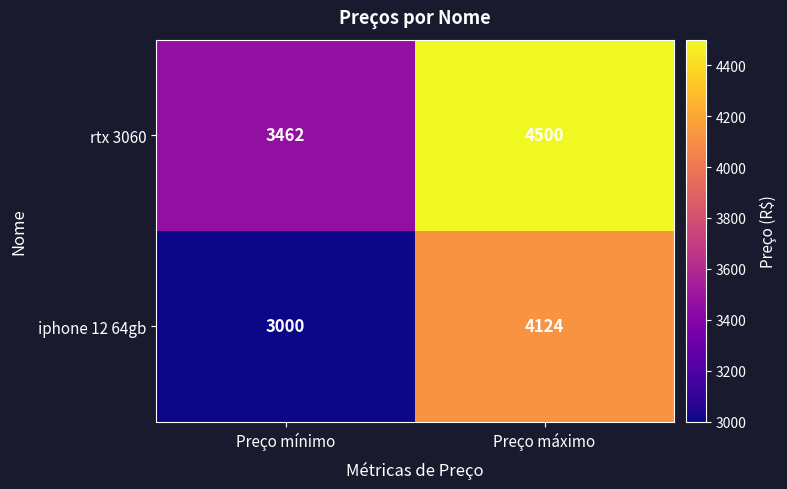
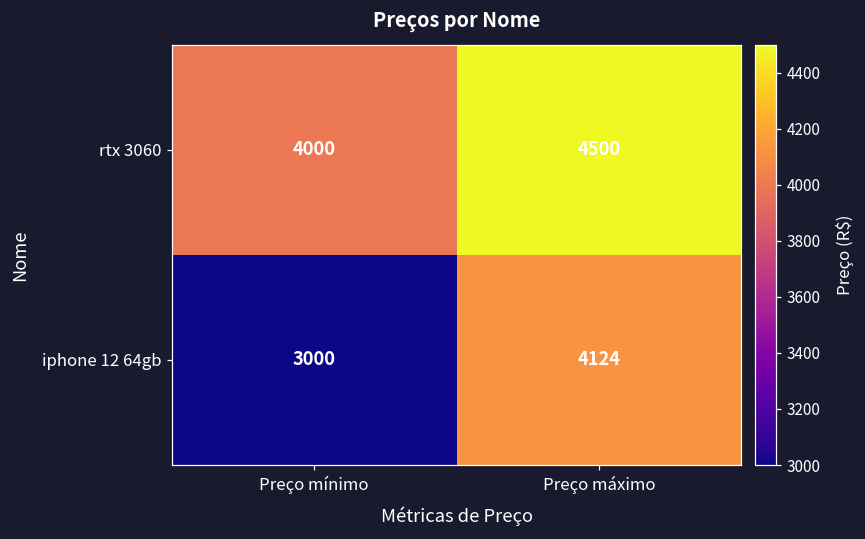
  {
    "rtx 3060": {
-     "Preço mínimo": 3462,
+     "Preço mínimo": 4000,
      "Preço máximo": 4500
    },
    "iphone 12 64gb": {
      "Preço mínimo": 3000,
      "Preço máximo": 4124
    }
  }
